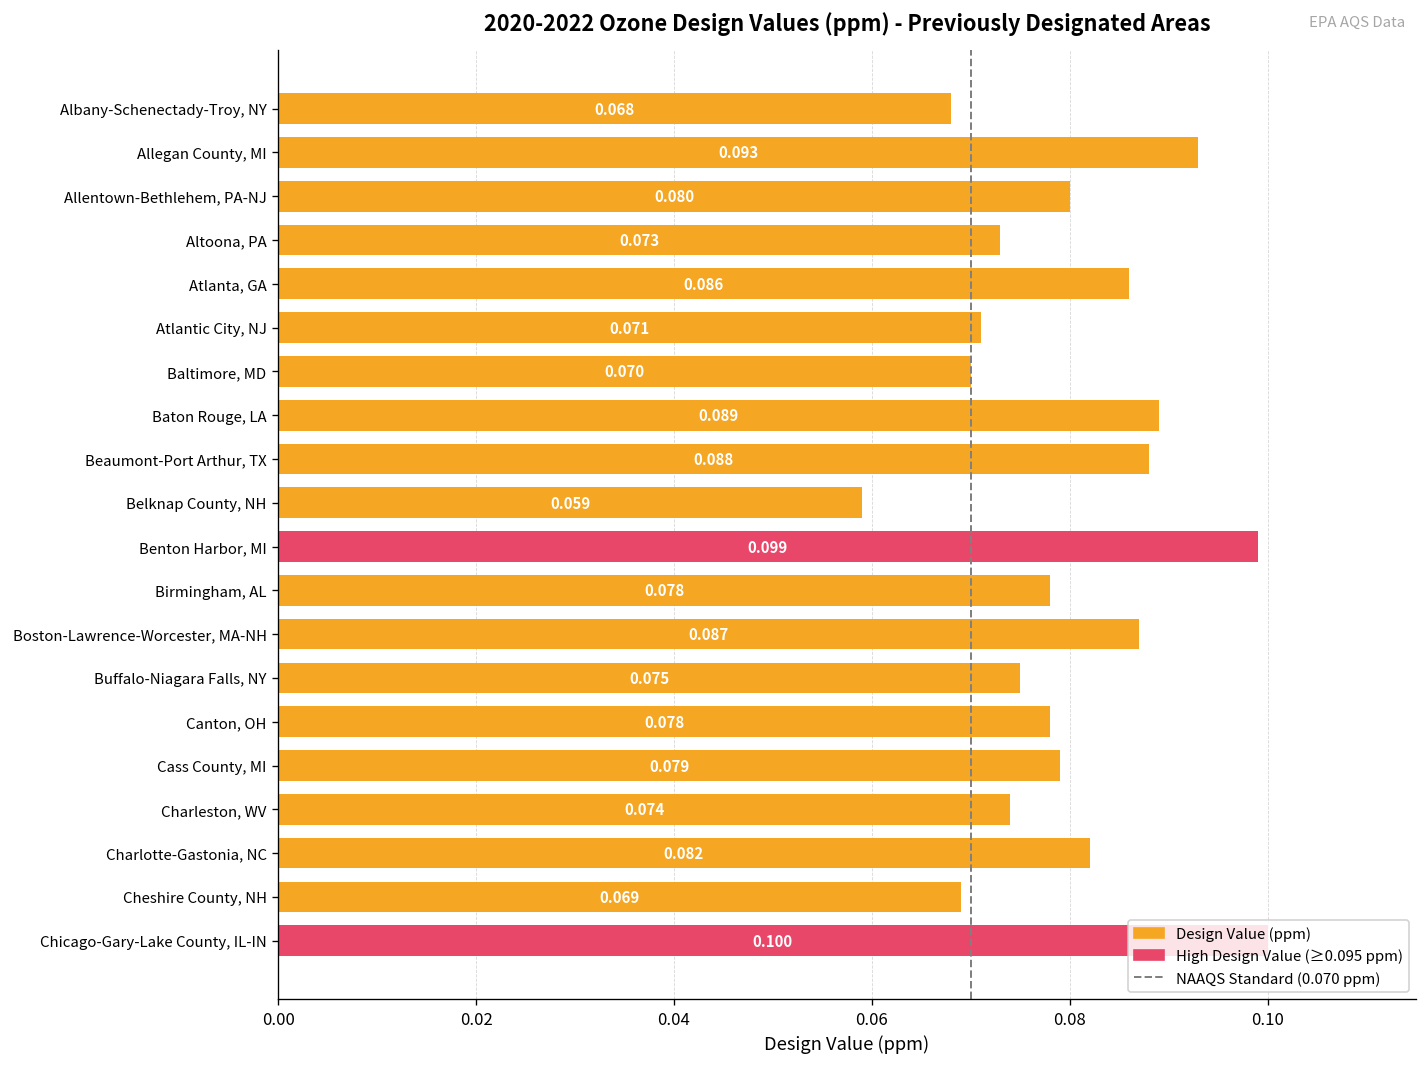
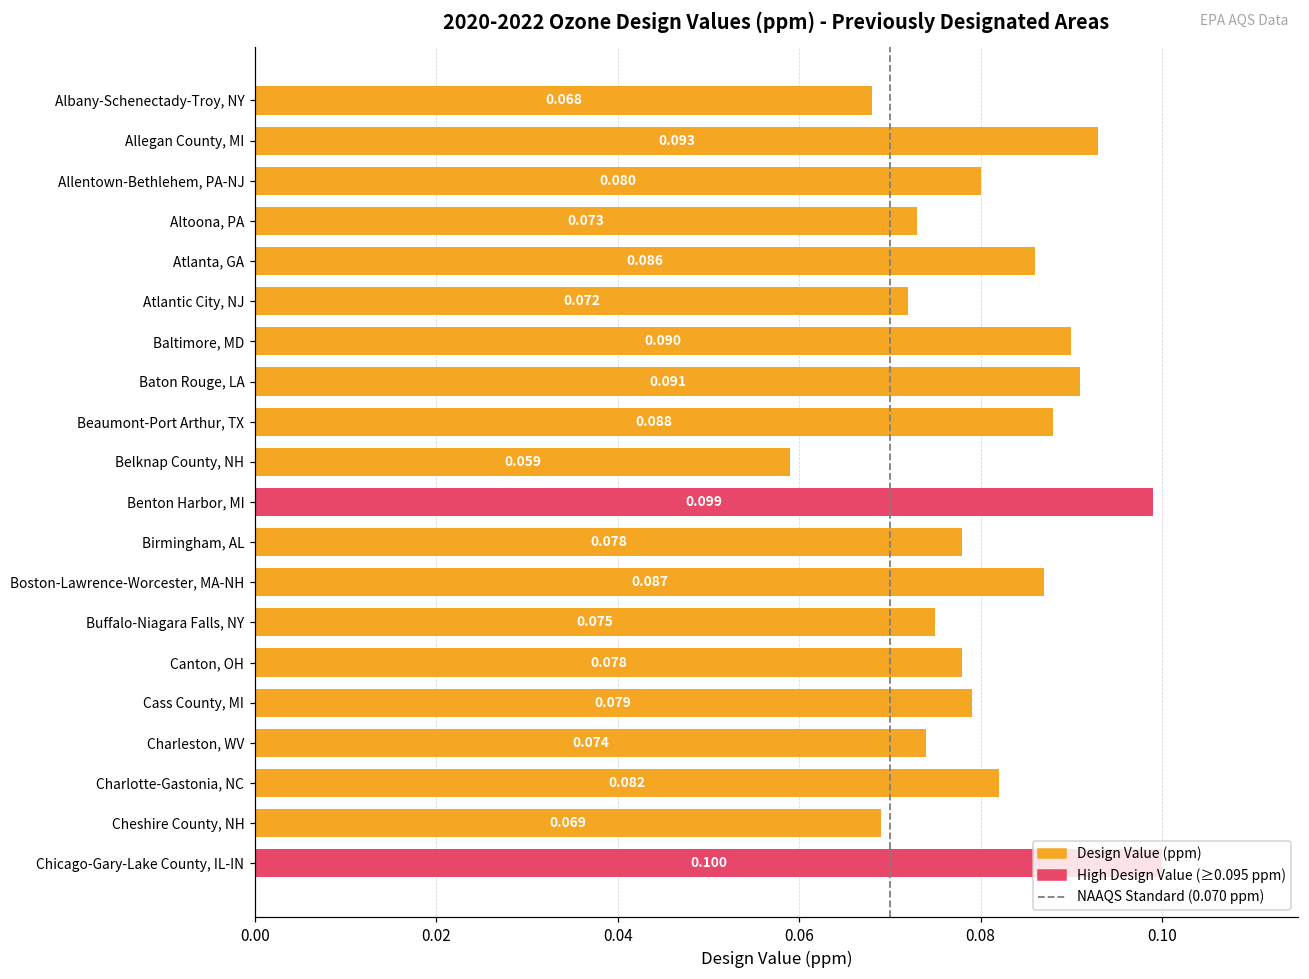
  {
    "Albany-Schenectady-Troy, NY": 0.068,
    "Allegan County, MI": 0.093,
    "Allentown-Bethlehem, PA-NJ": 0.080,
    "Altoona, PA": 0.073,
    "Atlanta, GA": 0.086,
-   "Atlantic City, NJ": 0.071,
-   "Baltimore, MD": 0.070,
-   "Baton Rouge, LA": 0.089,
+   "Atlantic City, NJ": 0.072,
+   "Baltimore, MD": 0.090,
+   "Baton Rouge, LA": 0.091,
    "Beaumont-Port Arthur, TX": 0.088,
    "Belknap County, NH": 0.059,
    "Benton Harbor, MI": 0.099,
    "Birmingham, AL": 0.078,
    "Boston-Lawrence-Worcester, MA-NH": 0.087,
    "Buffalo-Niagara Falls, NY": 0.075,
    "Canton, OH": 0.078,
    "Cass County, MI": 0.079,
    "Charleston, WV": 0.074,
    "Charlotte-Gastonia, NC": 0.082,
    "Cheshire County, NH": 0.069
  }
